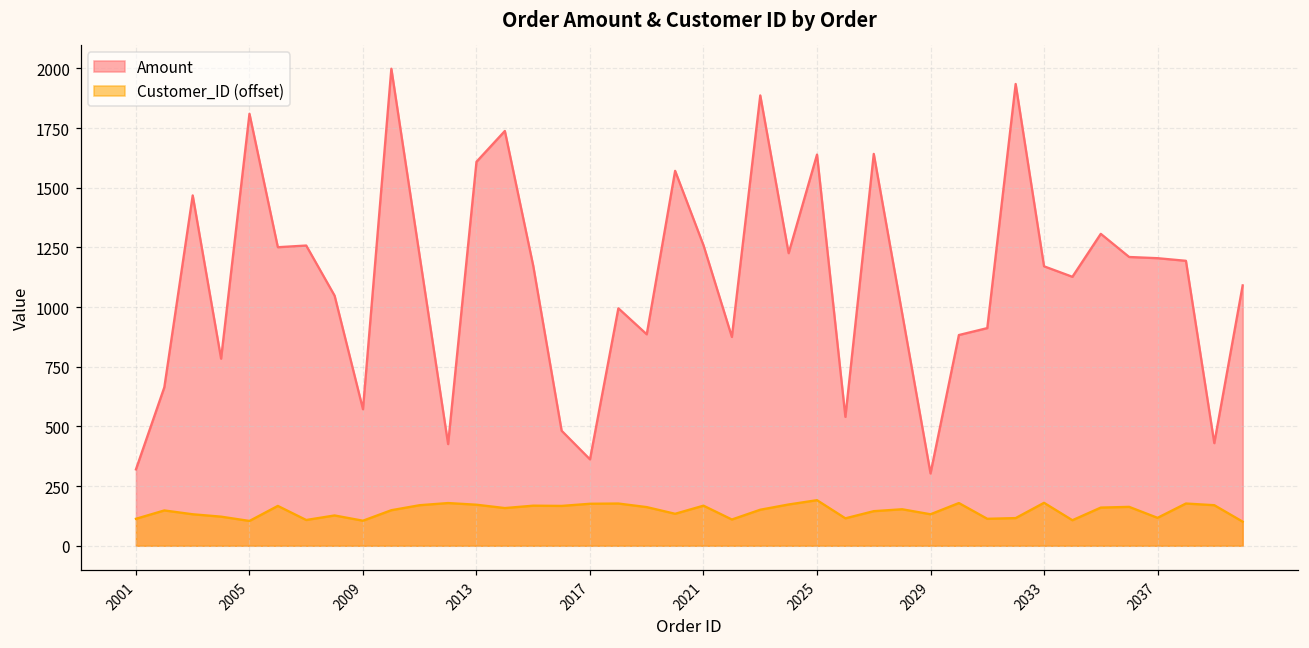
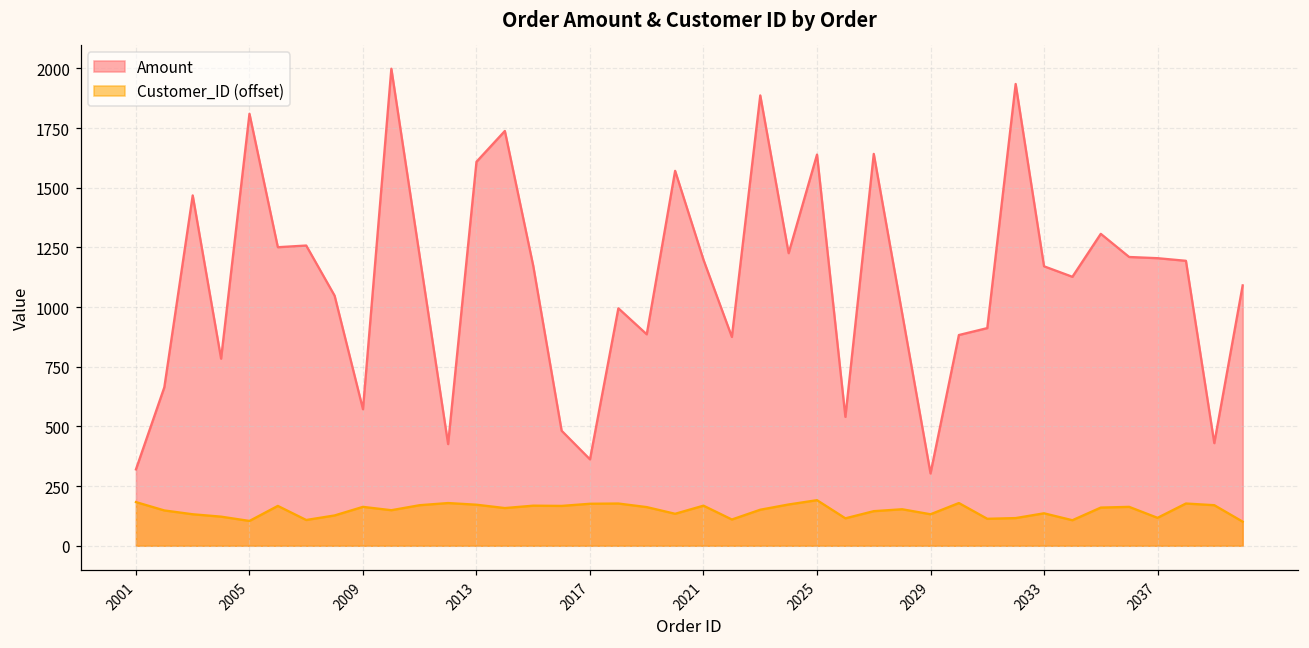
  {
    "Amount": {
      "2001": 320,
      "2005": 1810,
      "2009": 570,
      "2013": 1610,
      "2017": 360,
-     "2021": 1260,
+     "2021": 1200,
      "2025": 1640,
      "2029": 300,
      "2033": 1170,
      "2037": 1210
    },
    "Customer_ID (offset)": {
-     "2001": 110,
+     "2001": 180,
      "2005": 100,
-     "2009": 110,
+     "2009": 160,
      "2013": 170,
      "2017": 180,
      "2021": 170,
      "2025": 190,
      "2029": 130,
-     "2033": 180,
+     "2033": 140,
      "2037": 120
    }
  }
